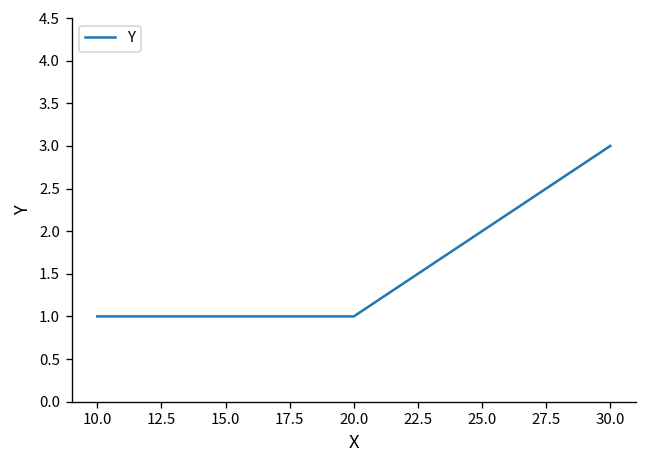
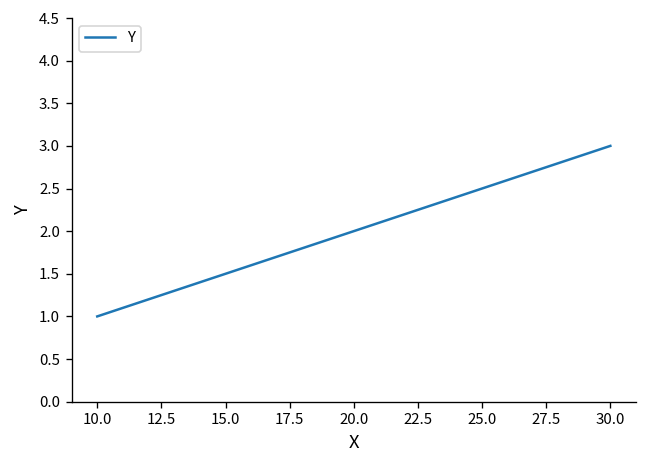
  {
    "10.0": 1,
-   "20.0": 1,
+   "20.0": 2,
    "30.0": 3
  }
